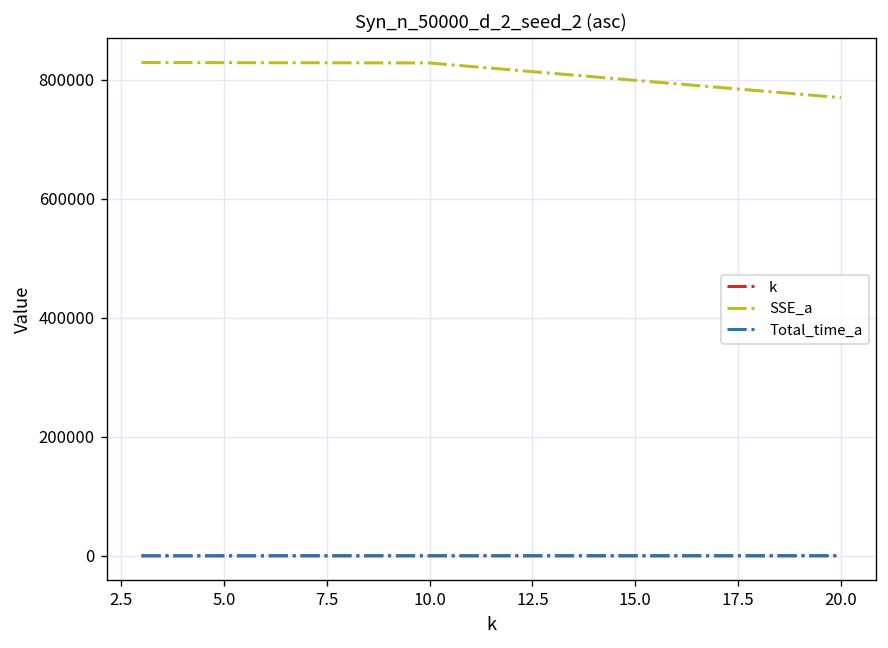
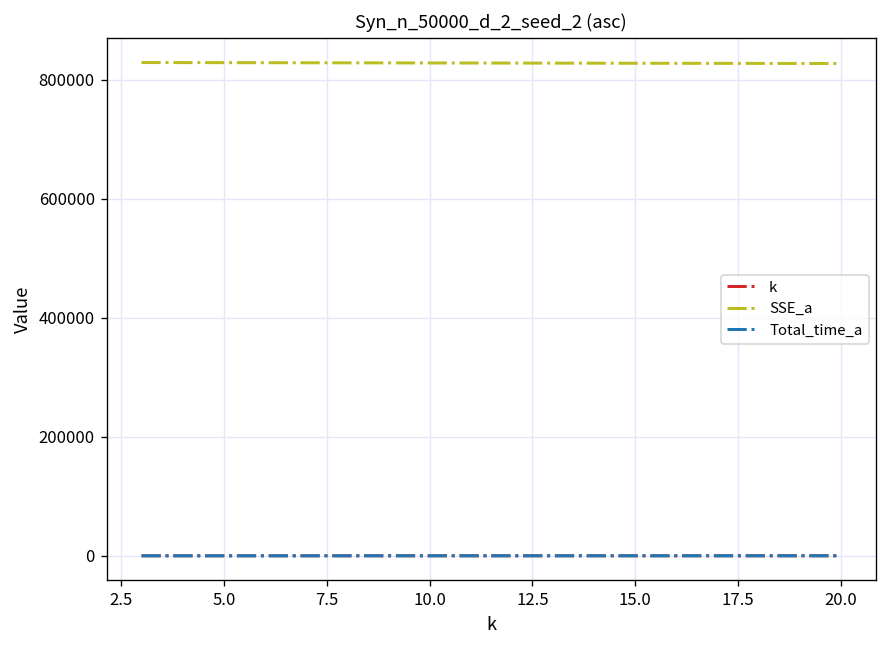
  {
    "Total_time_a": {
      "5.0": 0,
      "10.0": 0,
      "20.0": 0
    },
    "SSE_a": {
      "5.0": 830000,
      "10.0": 830000,
-     "20.0": 770000
+     "20.0": 830000
    }
  }
